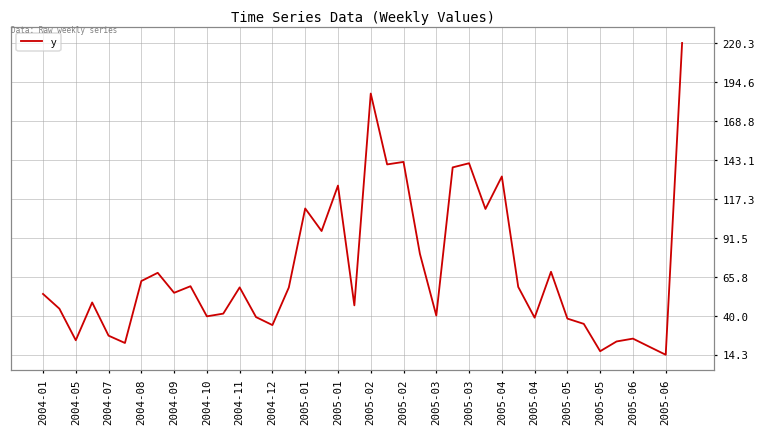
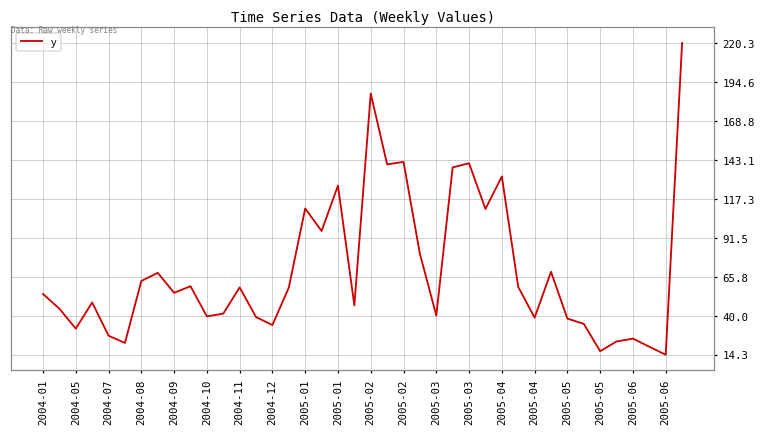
  {
    "2004-01": 54,
-   "2004-05": 24,
+   "2004-05": 32,
    "2004-08": 63
  }
